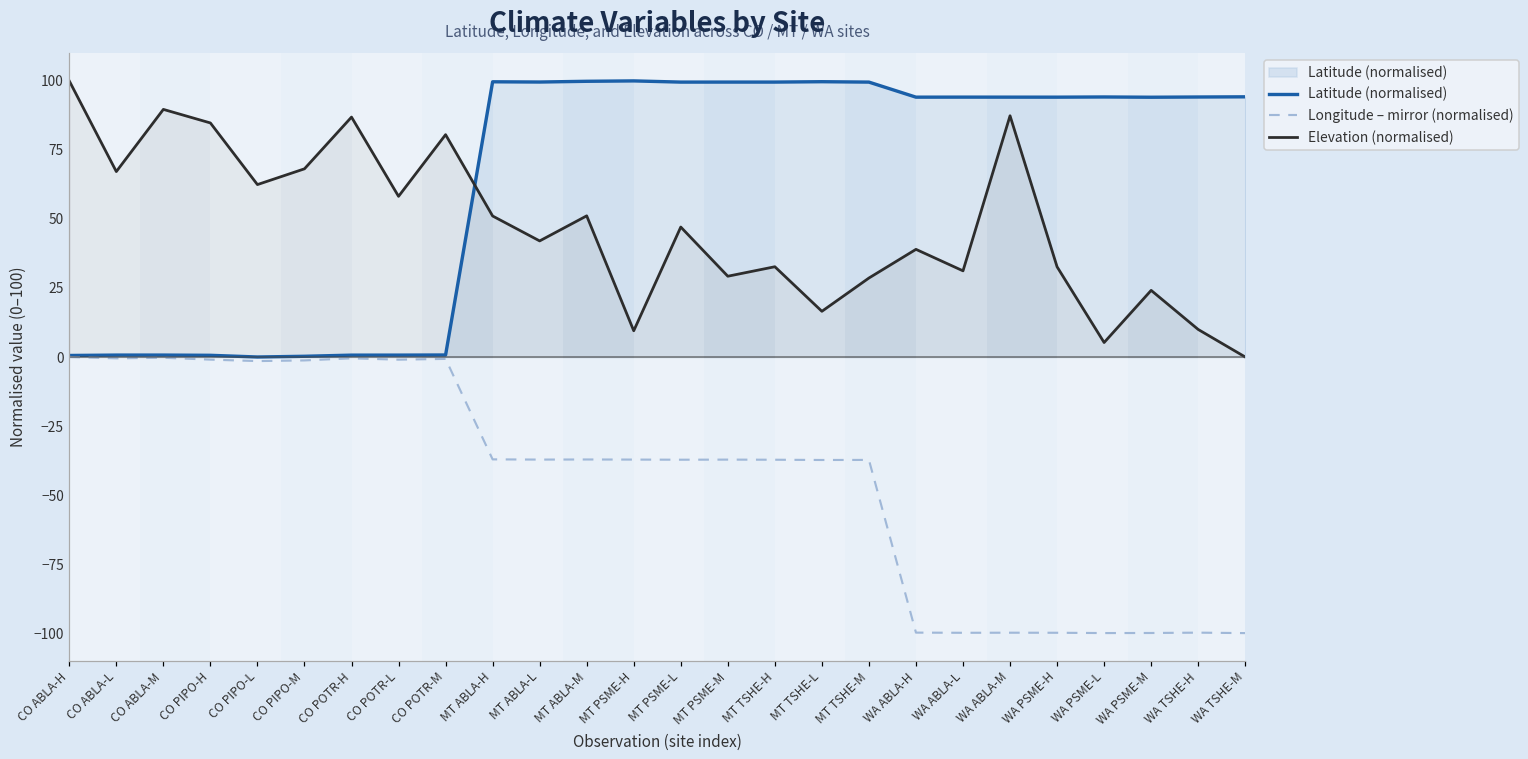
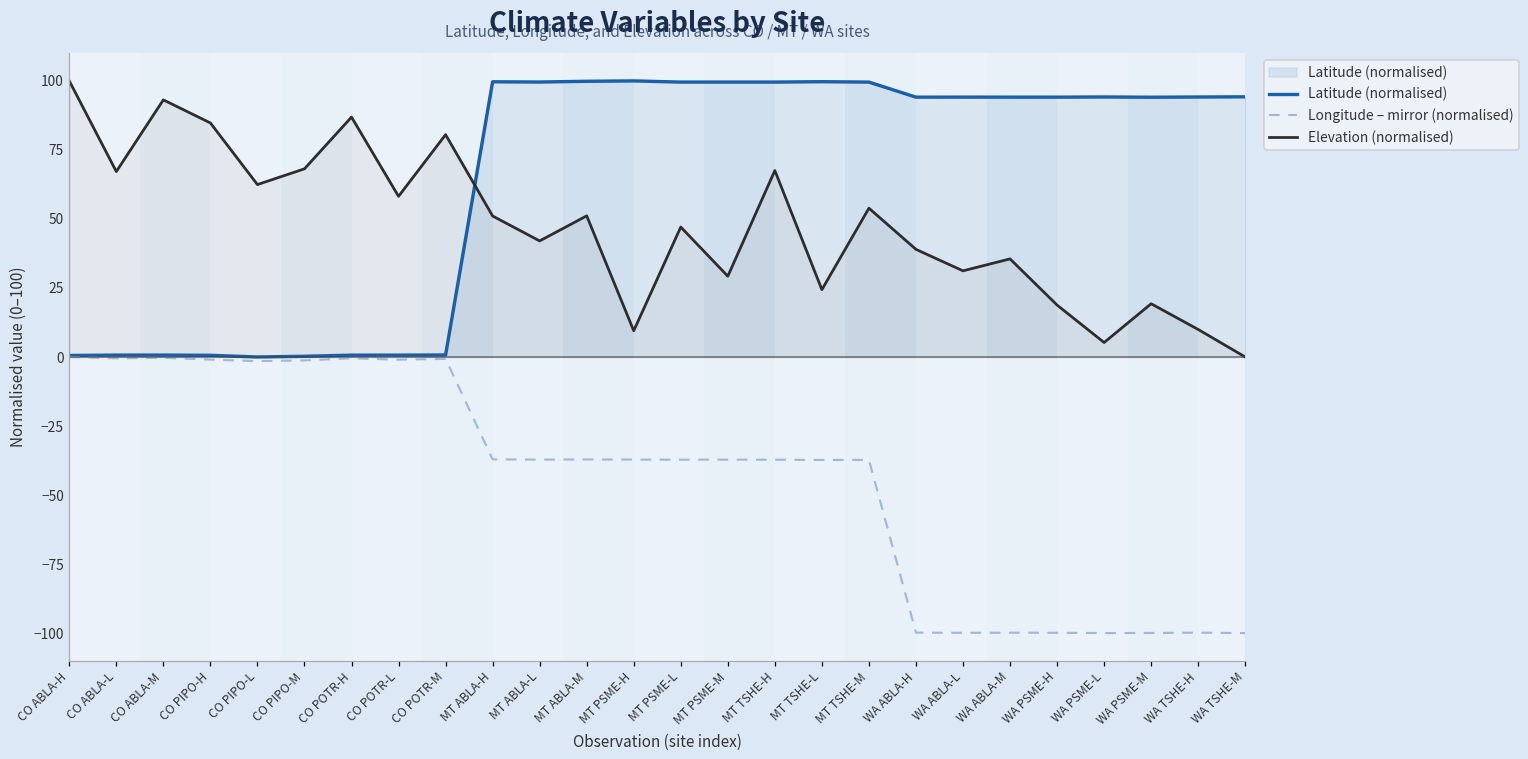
  {
    "Elevation (normalised)": {
      "CO ABLA-H": 100,
      "CO ABLA-L": 67,
-     "CO ABLA-M": 90,
+     "CO ABLA-M": 93,
      "CO PIPO-H": 85,
      "CO PIPO-L": 62,
      "CO PIPO-M": 68,
      "CO POTR-H": 87,
      "CO POTR-L": 58,
      "CO POTR-M": 81,
      "MT ABLA-H": 51,
      "MT ABLA-L": 42,
      "MT ABLA-M": 51,
      "MT PSME-H": 9,
      "MT PSME-L": 47,
      "MT PSME-M": 29,
-     "MT TSHE-H": 33,
-     "MT TSHE-L": 17,
-     "MT TSHE-M": 29,
+     "MT TSHE-H": 68,
+     "MT TSHE-L": 24,
+     "MT TSHE-M": 54,
      "WA ABLA-H": 39,
      "WA ABLA-L": 31,
-     "WA ABLA-M": 87,
-     "WA PSME-H": 33,
+     "WA ABLA-M": 36,
+     "WA PSME-H": 19,
      "WA PSME-L": 5,
-     "WA PSME-M": 24,
+     "WA PSME-M": 19,
      "WA TSHE-H": 10,
      "WA TSHE-M": 0
    }
  }
